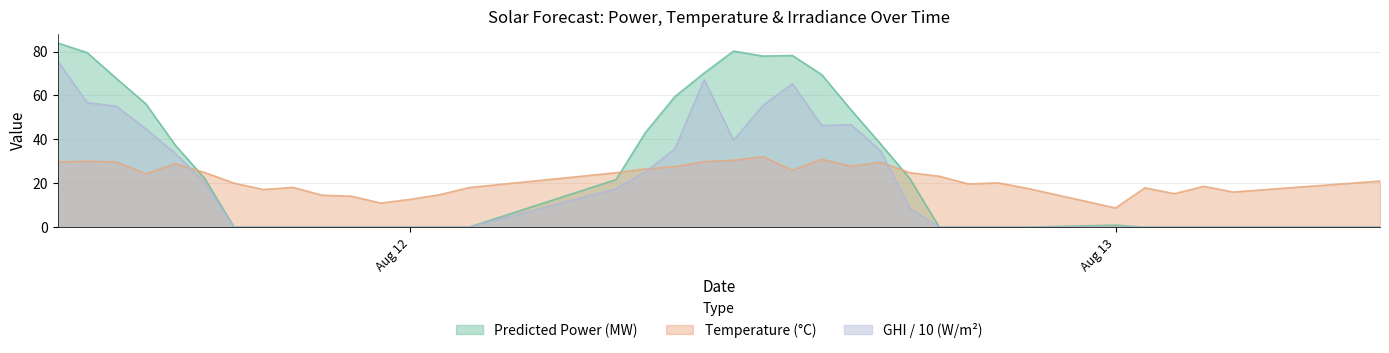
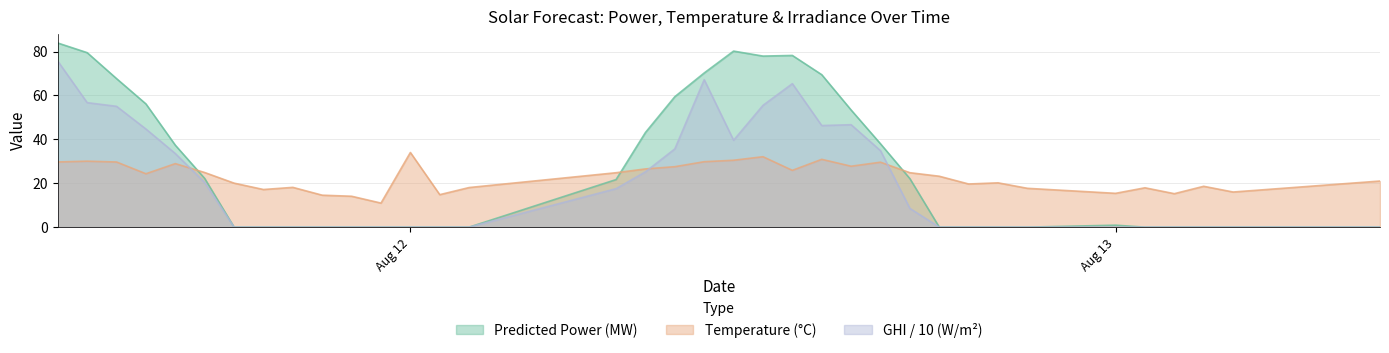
  {
    "Temperature (°C)": {
-     "Aug 12": 13,
-     "Aug 13": 9
+     "Aug 12": 34,
+     "Aug 13": 15
    }
  }
